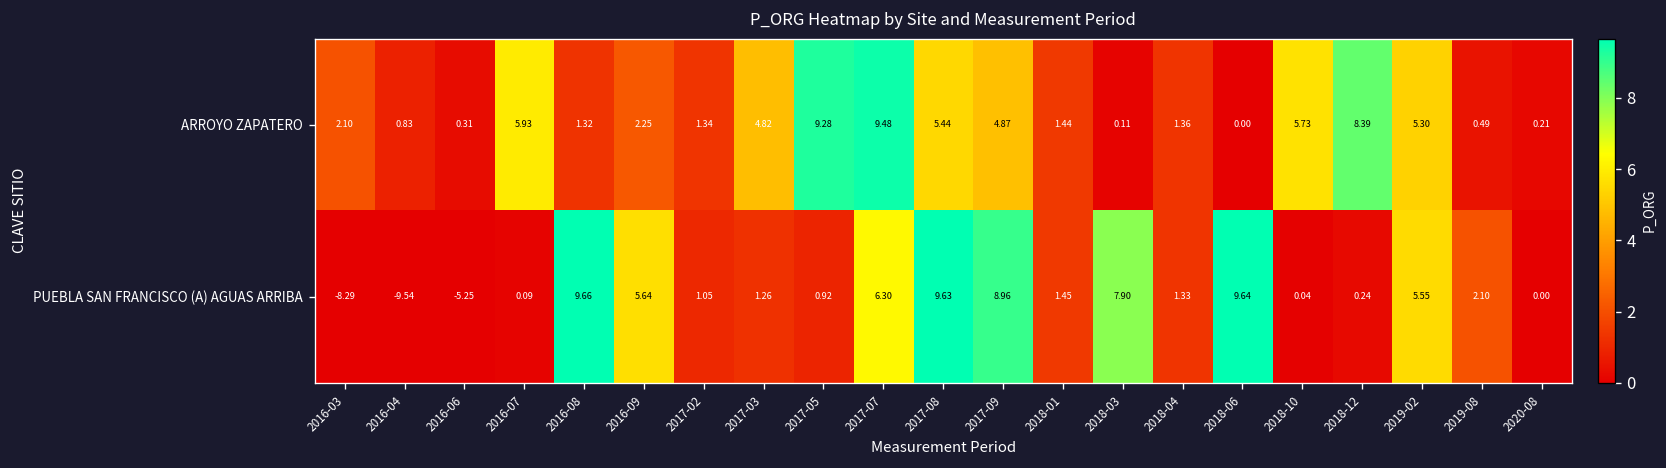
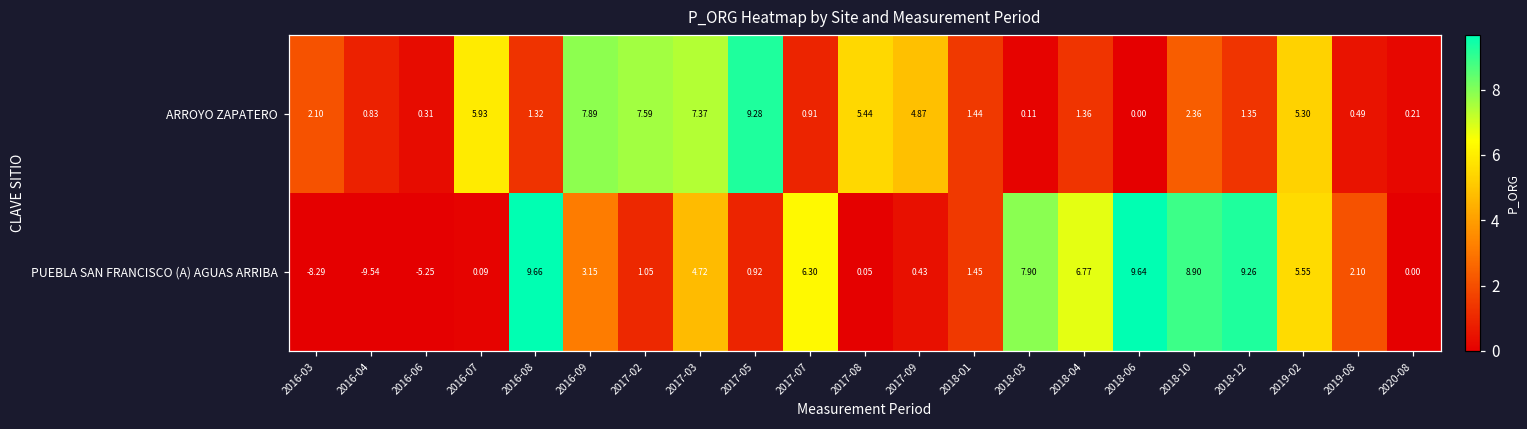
  {
    "ARROYO ZAPATERO": {
      "2016-03": 2.10,
      "2016-04": 0.83,
      "2016-06": 0.31,
      "2016-07": 5.93,
      "2016-08": 1.32,
-     "2016-09": 2.25,
-     "2017-02": 1.34,
-     "2017-03": 4.82,
+     "2016-09": 7.89,
+     "2017-02": 7.59,
+     "2017-03": 7.37,
      "2017-05": 9.28,
-     "2017-07": 9.48,
+     "2017-07": 0.91,
      "2017-08": 5.44,
      "2017-09": 4.87,
      "2018-01": 1.44,
      "2018-03": 0.11,
      "2018-04": 1.36,
      "2018-06": 0.00,
-     "2018-10": 5.73,
-     "2018-12": 8.39,
+     "2018-10": 2.36,
+     "2018-12": 1.35,
      "2019-02": 5.30,
      "2019-08": 0.49,
      "2020-08": 0.21
    },
    "PUEBLA SAN FRANCISCO (A) AGUAS ARRIBA": {
      "2016-03": -8.29,
      "2016-04": -9.54,
      "2016-06": -5.25,
      "2016-07": 0.09,
      "2016-08": 9.66,
-     "2016-09": 5.64,
+     "2016-09": 3.15,
      "2017-02": 1.05,
-     "2017-03": 1.26,
+     "2017-03": 4.72,
      "2017-05": 0.92,
      "2017-07": 6.30,
-     "2017-08": 9.63,
-     "2017-09": 8.96,
+     "2017-08": 0.05,
+     "2017-09": 0.43,
      "2018-01": 1.45,
      "2018-03": 7.90,
-     "2018-04": 1.33,
+     "2018-04": 6.77,
      "2018-06": 9.64,
-     "2018-10": 0.04,
-     "2018-12": 0.24,
+     "2018-10": 8.90,
+     "2018-12": 9.26,
      "2019-02": 5.55,
      "2019-08": 2.10,
      "2020-08": 0.00
    }
  }
